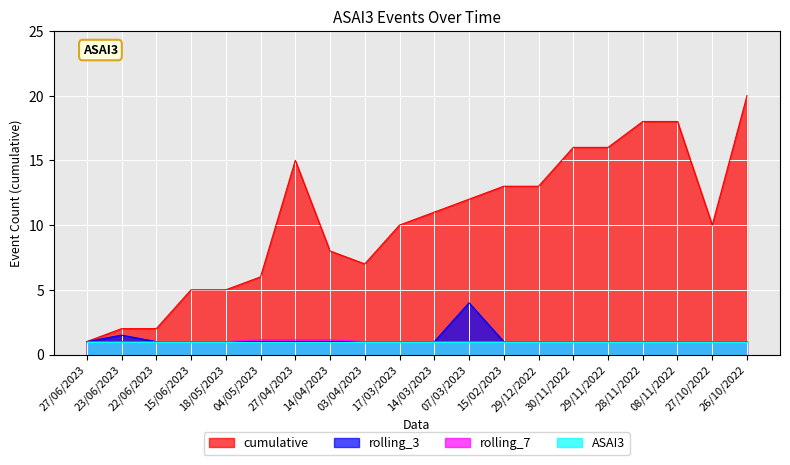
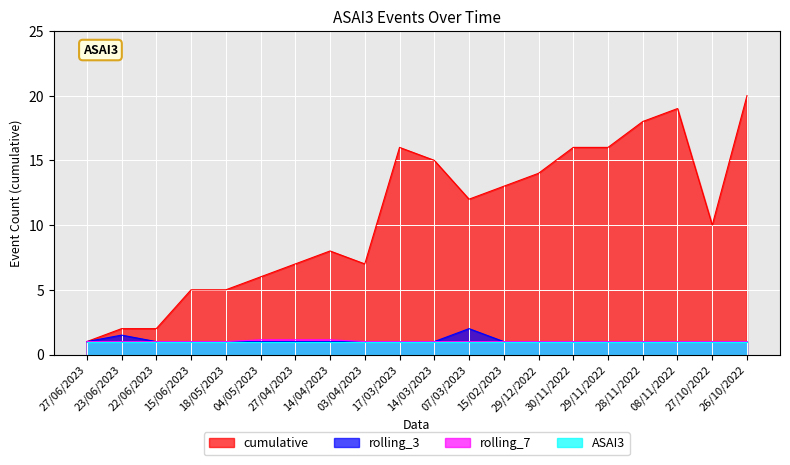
  {
    "cumulative": {
      "23/06/2023": 2,
      "22/06/2023": 2,
      "15/06/2023": 5,
      "18/05/2023": 5,
      "04/05/2023": 6,
-     "27/04/2023": 15,
+     "27/04/2023": 7,
      "14/04/2023": 8,
      "03/04/2023": 7,
-     "17/03/2023": 10,
-     "14/03/2023": 11,
+     "17/03/2023": 16,
+     "14/03/2023": 15,
      "07/03/2023": 12,
      "15/02/2023": 13,
-     "29/12/2022": 13,
+     "29/12/2022": 14,
      "30/11/2022": 16,
      "29/11/2022": 16,
      "28/11/2022": 18,
-     "08/11/2022": 18,
+     "08/11/2022": 19,
      "27/10/2022": 10,
      "26/10/2022": 20
    },
    "rolling_3": {
      "23/06/2023": 1.5,
-     "07/03/2023": 4
+     "07/03/2023": 2
    }
  }
